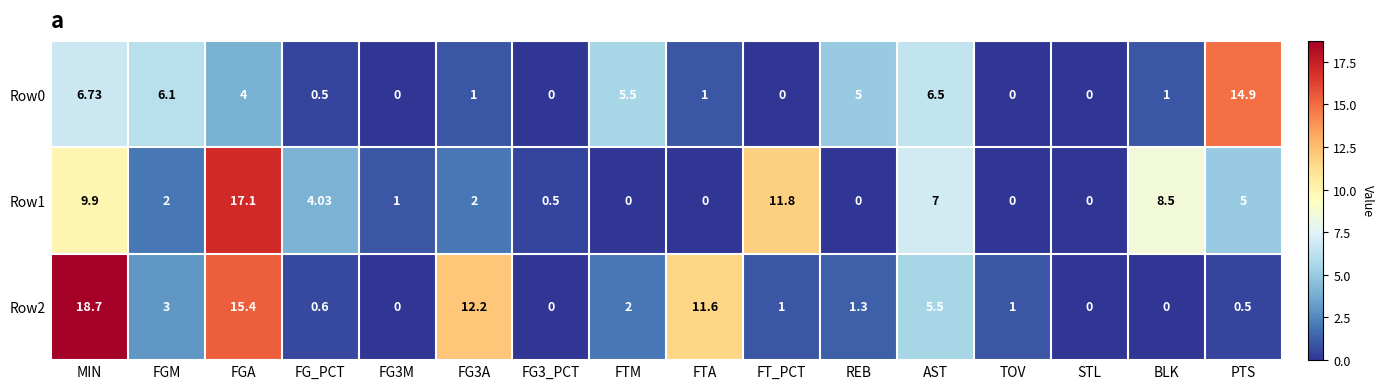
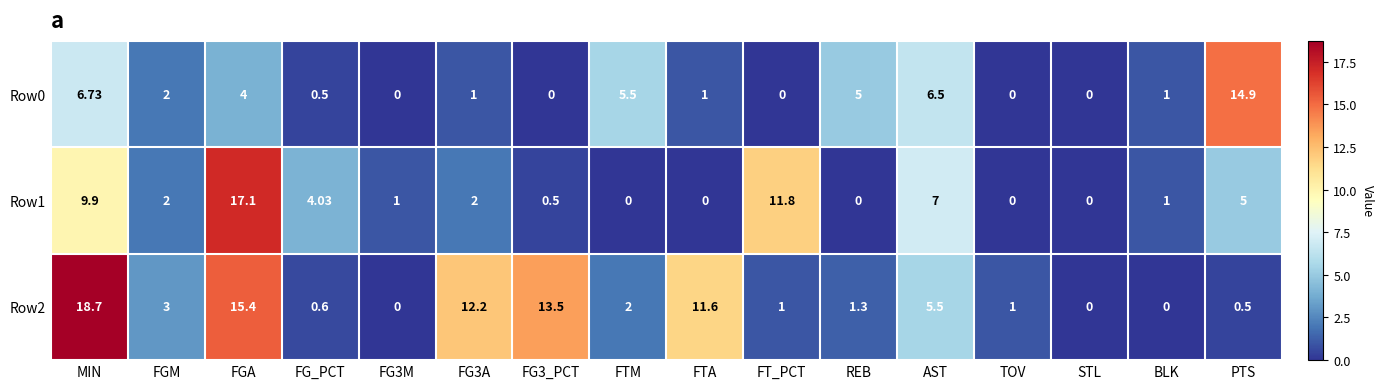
  {
    "Row0": {
      "MIN": 6.73,
-     "FGM": 6.1,
+     "FGM": 2,
      "FGA": 4,
      "FG_PCT": 0.5,
      "FG3M": 0,
      "FG3A": 1,
      "FG3_PCT": 0,
      "FTM": 5.5,
      "FTA": 1,
      "FT_PCT": 0,
      "REB": 5,
      "AST": 6.5,
      "TOV": 0,
      "STL": 0,
      "BLK": 1,
      "PTS": 14.9
    },
    "Row1": {
      "MIN": 9.9,
      "FGM": 2,
      "FGA": 17.1,
      "FG_PCT": 4.03,
      "FG3M": 1,
      "FG3A": 2,
      "FG3_PCT": 0.5,
      "FTM": 0,
      "FTA": 0,
      "FT_PCT": 11.8,
      "REB": 0,
      "AST": 7,
      "TOV": 0,
      "STL": 0,
-     "BLK": 8.5,
+     "BLK": 1,
      "PTS": 5
    },
    "Row2": {
      "MIN": 18.7,
      "FGM": 3,
      "FGA": 15.4,
      "FG_PCT": 0.6,
      "FG3M": 0,
      "FG3A": 12.2,
-     "FG3_PCT": 0,
+     "FG3_PCT": 13.5,
      "FTM": 2,
      "FTA": 11.6,
      "FT_PCT": 1,
      "REB": 1.3,
      "AST": 5.5,
      "TOV": 1,
      "STL": 0,
      "BLK": 0,
      "PTS": 0.5
    }
  }
